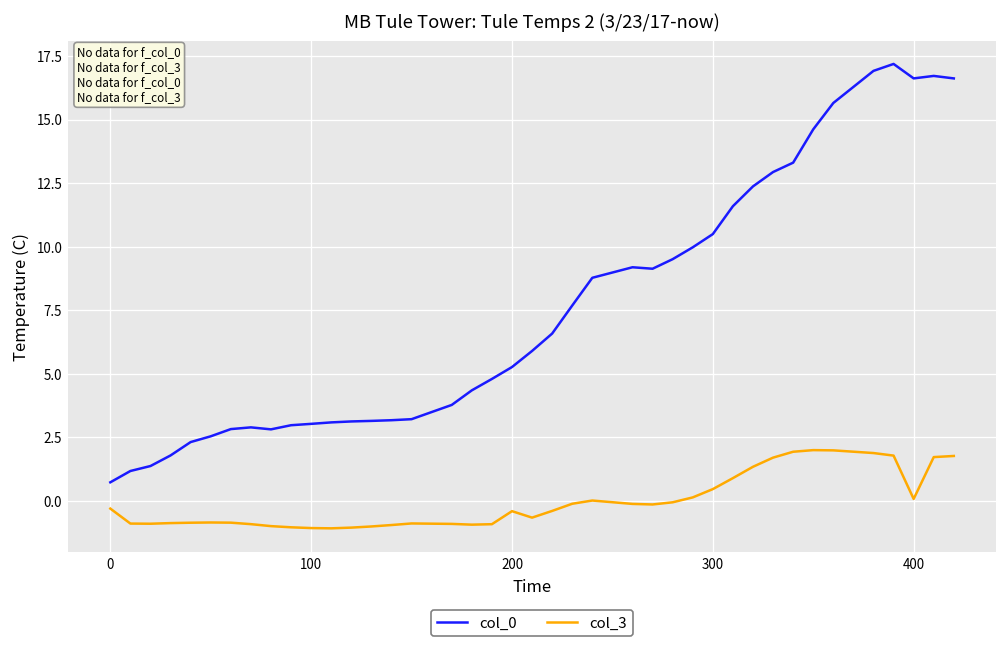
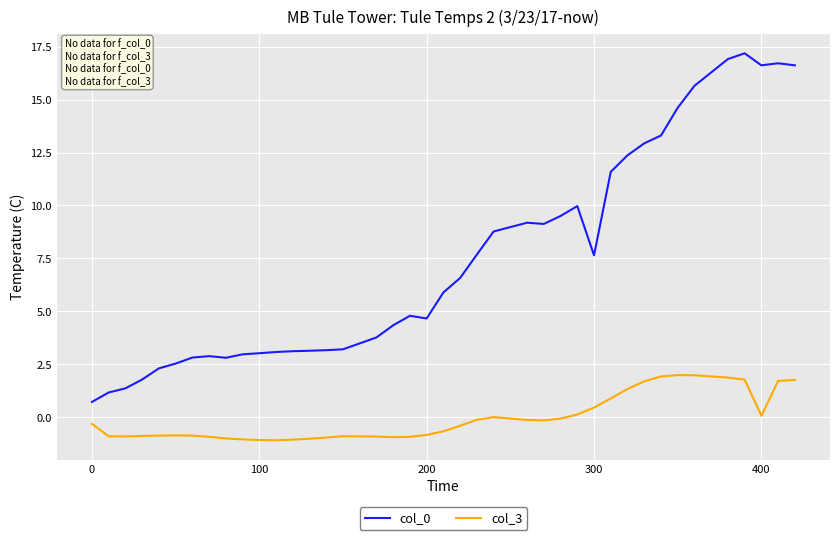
  {
    "col_0": {
      "0": 0.7,
      "100": 3.0,
-     "200": 5.3,
-     "300": 10.5,
+     "200": 4.7,
+     "300": 7.6,
      "400": 16.6
    },
    "col_3": {
      "0": -0.3,
      "100": -1.1,
-     "200": -0.4,
+     "200": -0.8,
      "300": 0.5,
      "400": 0.1
    }
  }
